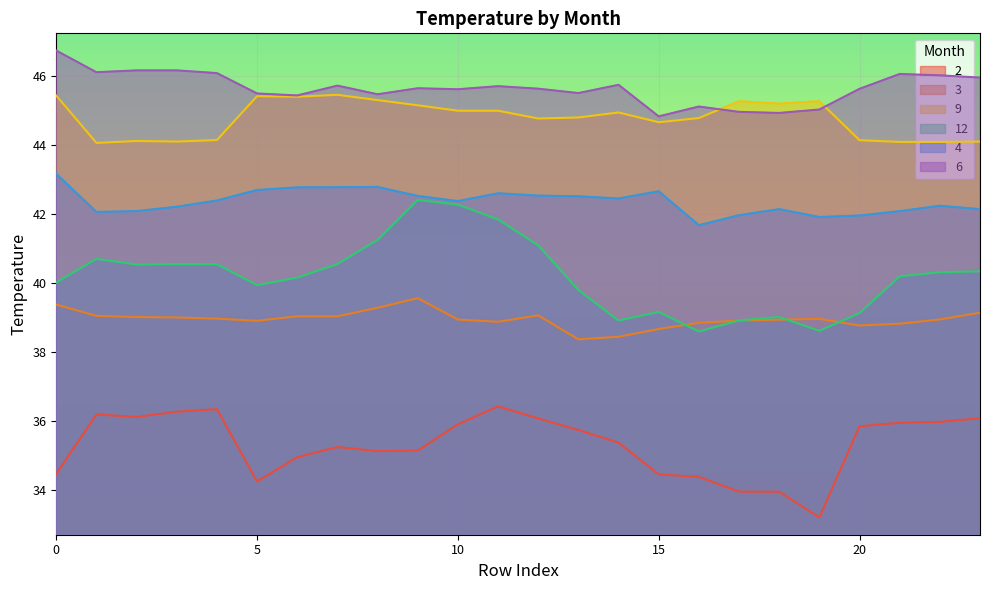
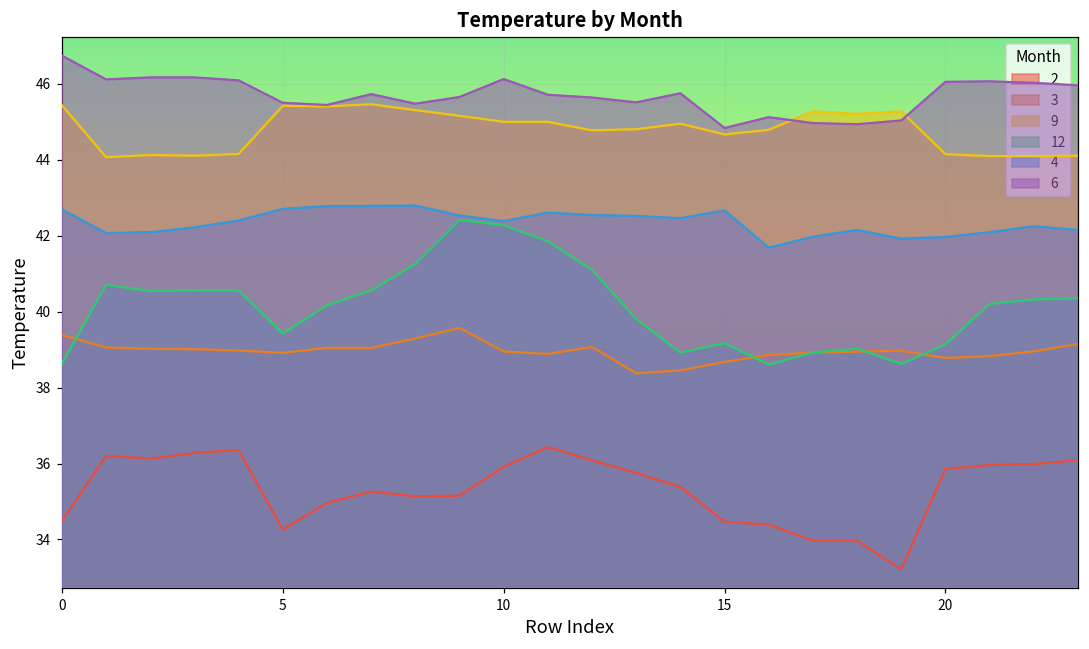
  {
    "12": {
-     "0": 40.0,
-     "5": 39.9,
+     "0": 38.6,
+     "5": 39.4,
      "10": 42.3,
      "15": 39.2,
      "20": 39.1
    },
    "4": {
-     "0": 43.2,
+     "0": 42.7,
      "5": 42.7,
      "10": 42.4,
      "15": 42.7,
      "20": 42.0
    },
    "6": {
      "0": 46.7,
      "5": 45.5,
-     "10": 45.6,
+     "10": 46.1,
      "15": 44.8,
-     "20": 45.6
+     "20": 46.1
    }
  }
